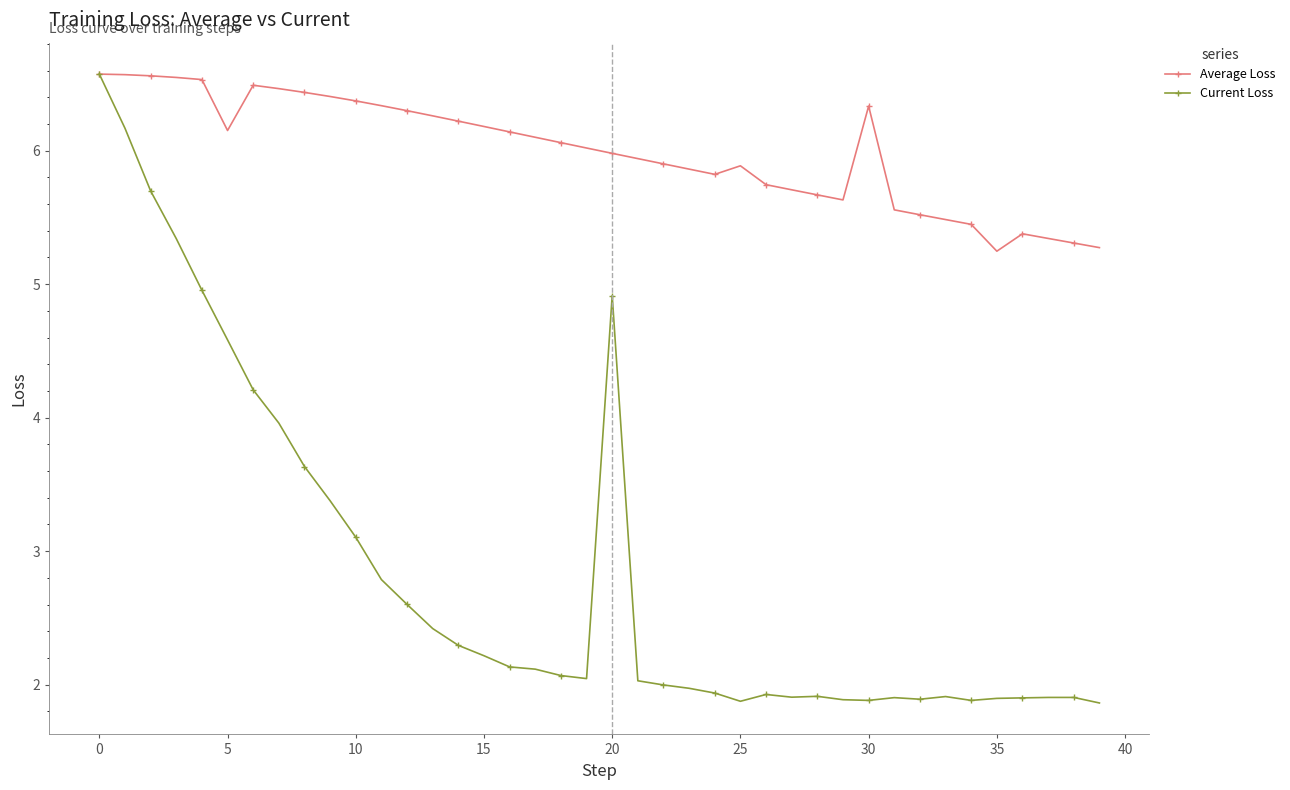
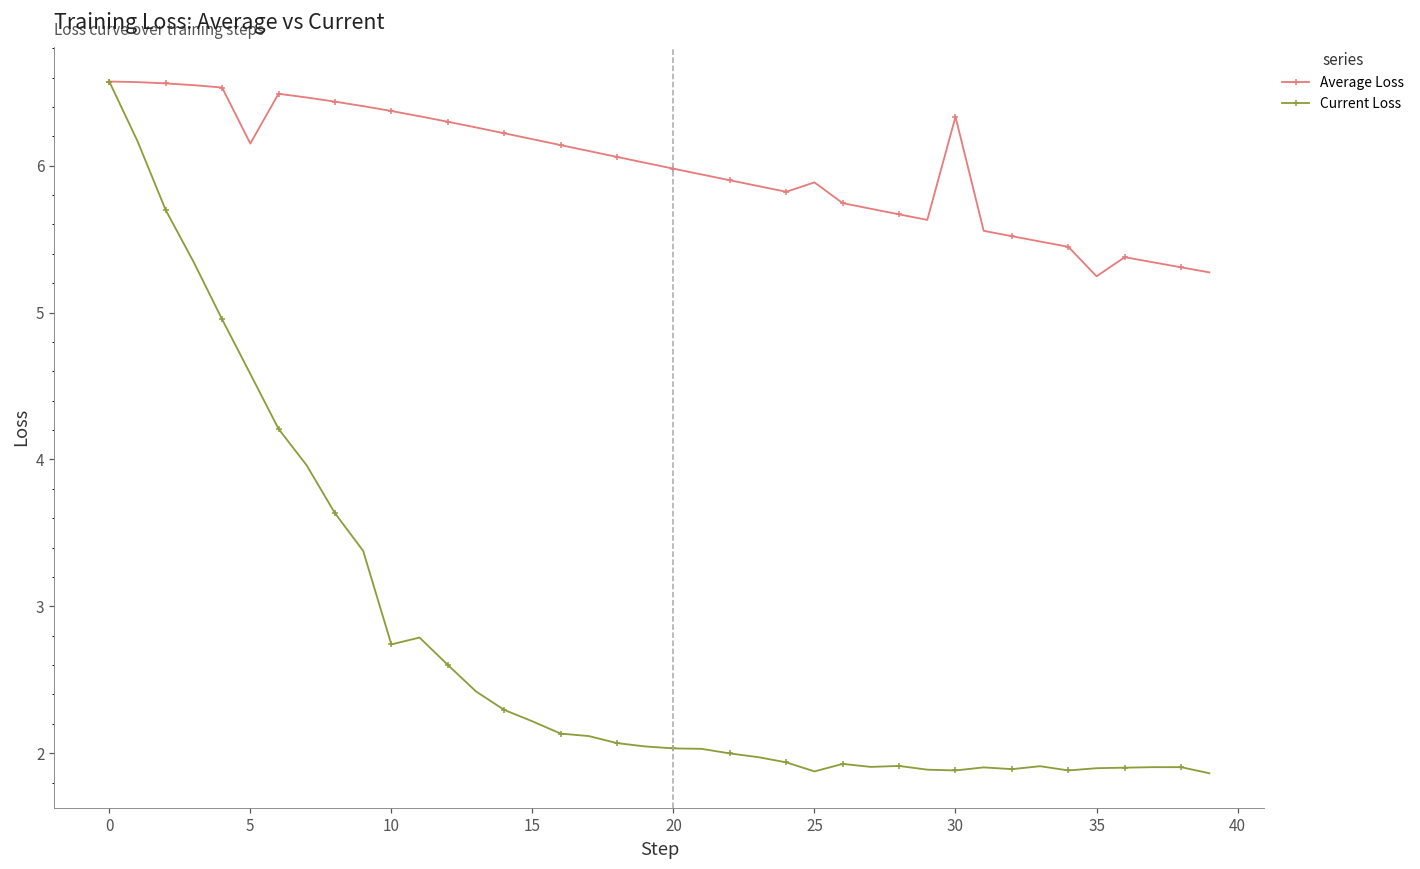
  {
    "Average Loss": {
      "5": 6.15,
      "10": 6.37,
      "15": 6.18,
      "20": 5.98,
      "25": 5.89,
      "30": 6.33,
      "35": 5.25
    },
    "Current Loss": {
      "5": 4.58,
-     "10": 3.10,
+     "10": 2.74,
      "15": 2.22,
-     "20": 4.91,
+     "20": 2.03,
      "25": 1.88,
      "30": 1.88,
      "35": 1.90
    }
  }
